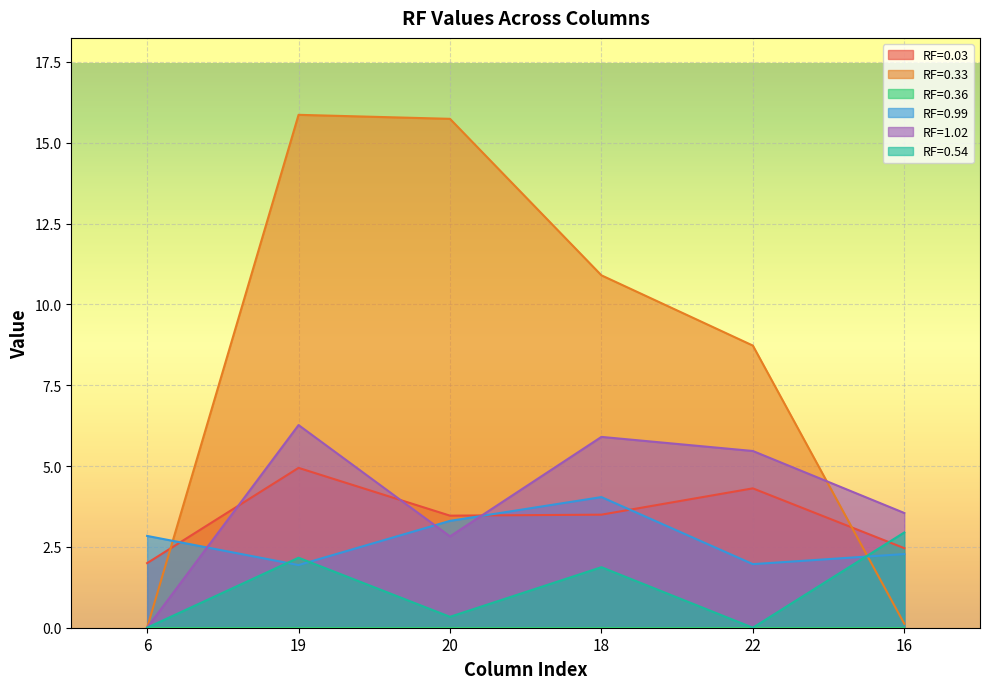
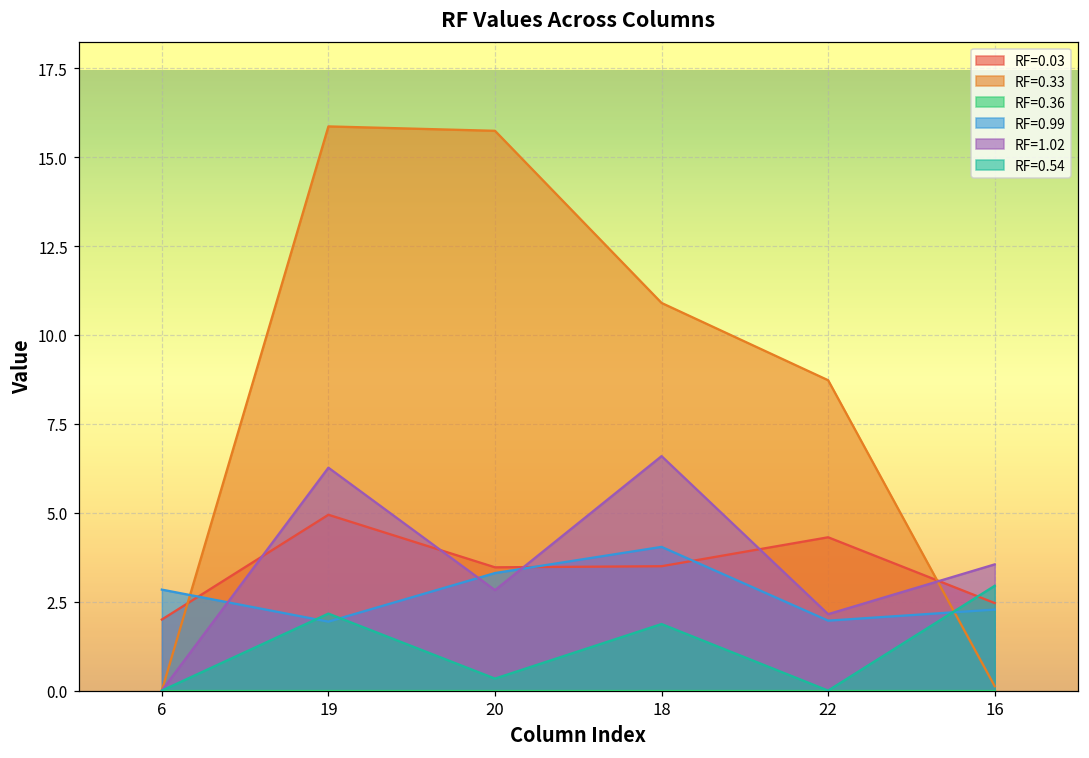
  {
    "RF=0.99": {
      "6": 2.8,
      "19": 1.9,
      "20": 3.3,
      "18": 4.0,
      "22": 2.0,
      "16": 2.3
    },
    "RF=1.02": {
      "19": 6.3,
      "20": 2.8,
-     "18": 5.9,
-     "22": 5.5,
+     "18": 6.6,
+     "22": 2.1,
      "16": 3.5
    }
  }
